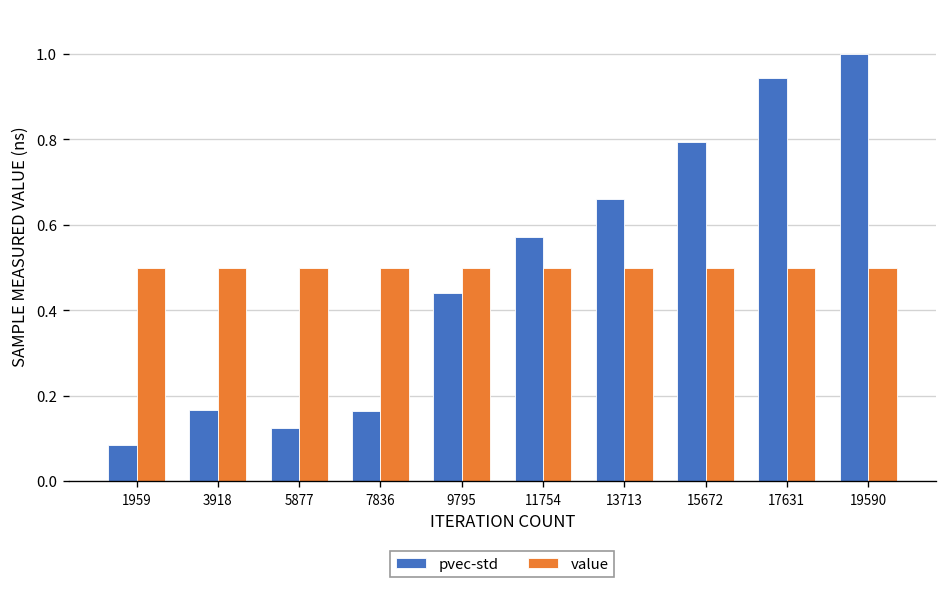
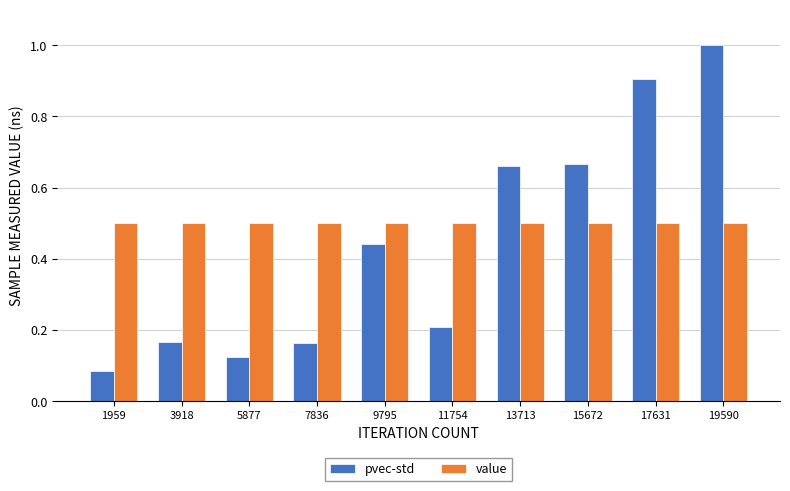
  {
    "pvec-std": {
      "1959": 0.08,
      "3918": 0.17,
      "5877": 0.12,
      "7836": 0.16,
      "9795": 0.44,
-     "11754": 0.57,
+     "11754": 0.21,
      "13713": 0.66,
-     "15672": 0.79,
-     "17631": 0.94,
+     "15672": 0.67,
+     "17631": 0.90,
      "19590": 1.00
    },
    "value": {
      "1959": 0.50,
      "3918": 0.50,
      "5877": 0.50,
      "7836": 0.50,
      "9795": 0.50,
      "11754": 0.50,
      "13713": 0.50,
      "15672": 0.50,
      "17631": 0.50,
      "19590": 0.50
    }
  }
